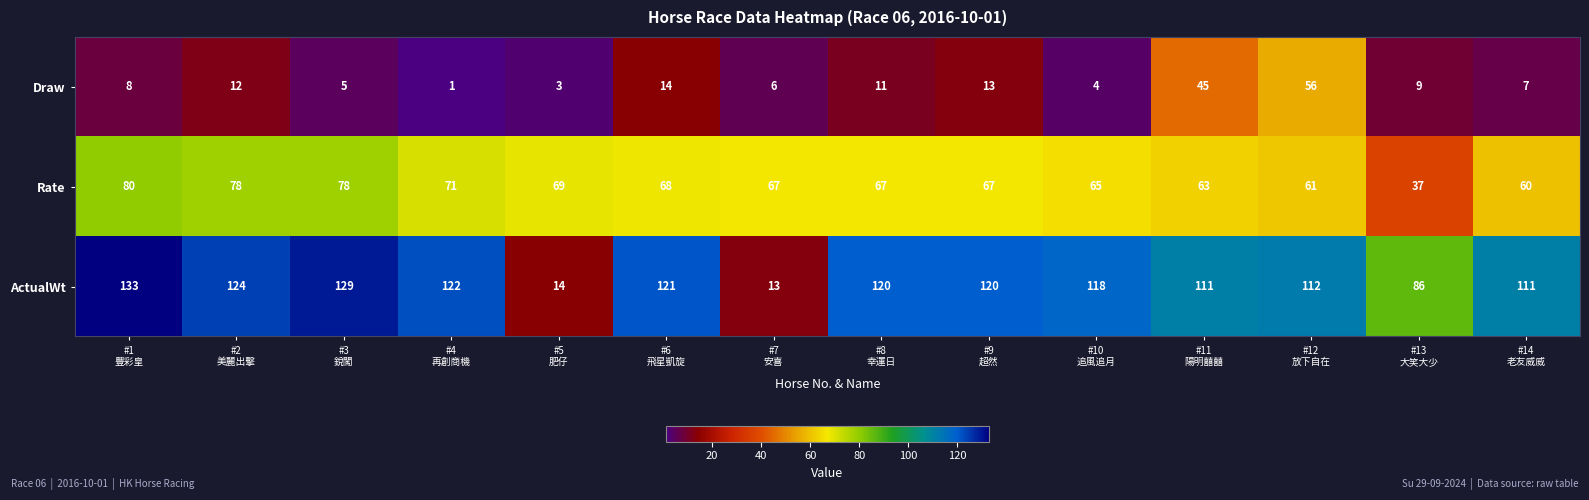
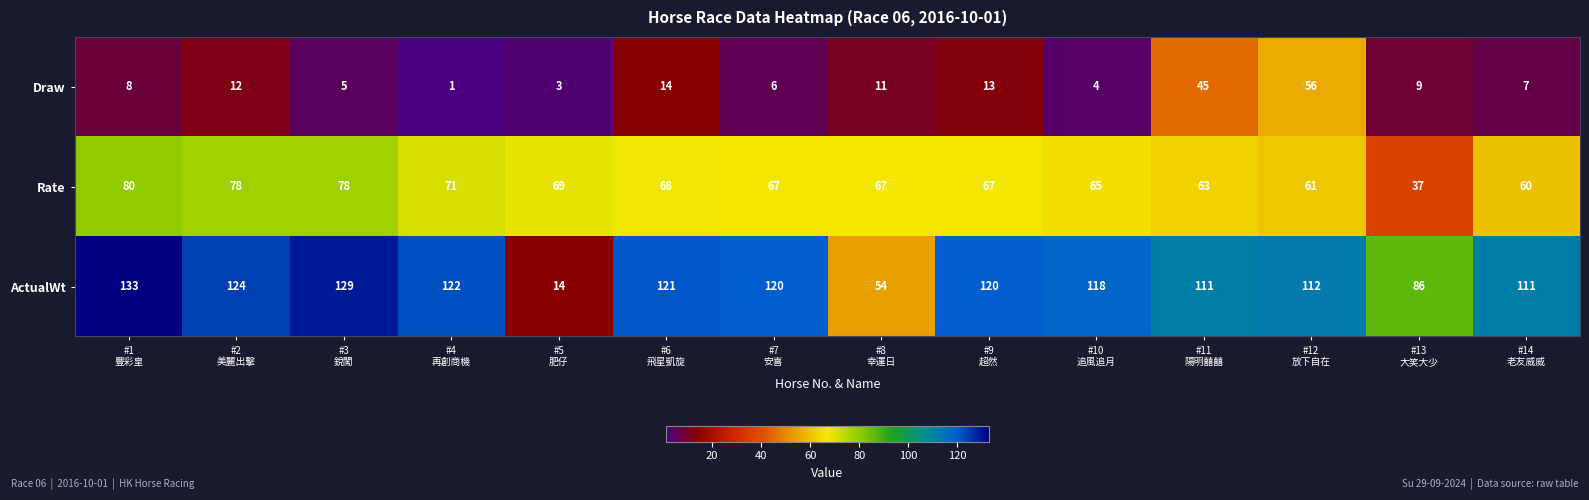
  {
    "Draw": {
      "#1 豐彩皇": 8,
      "#2 美麗出擊": 12,
      "#3 銳闖": 5,
      "#4 再創商機": 1,
      "#5 肥仔": 3,
      "#6 飛星凱旋": 14,
      "#7 安喜": 6,
      "#8 幸運日": 11,
      "#9 超然": 13,
      "#10 追風追月": 4,
      "#11 陽明囍囍": 45,
      "#12 放下自在": 56,
      "#13 大笑大少": 9,
      "#14 老友威威": 7
    },
    "Rate": {
      "#1 豐彩皇": 80,
      "#2 美麗出擊": 78,
      "#3 銳闖": 78,
      "#4 再創商機": 71,
      "#5 肥仔": 69,
      "#6 飛星凱旋": 68,
      "#7 安喜": 67,
      "#8 幸運日": 67,
      "#9 超然": 67,
      "#10 追風追月": 65,
      "#11 陽明囍囍": 63,
      "#12 放下自在": 61,
      "#13 大笑大少": 37,
      "#14 老友威威": 60
    },
    "ActualWt": {
      "#1 豐彩皇": 133,
      "#2 美麗出擊": 124,
      "#3 銳闖": 129,
      "#4 再創商機": 122,
      "#5 肥仔": 14,
      "#6 飛星凱旋": 121,
-     "#7 安喜": 13,
-     "#8 幸運日": 120,
+     "#7 安喜": 120,
+     "#8 幸運日": 54,
      "#9 超然": 120,
      "#10 追風追月": 118,
      "#11 陽明囍囍": 111,
      "#12 放下自在": 112,
      "#13 大笑大少": 86,
      "#14 老友威威": 111
    }
  }
